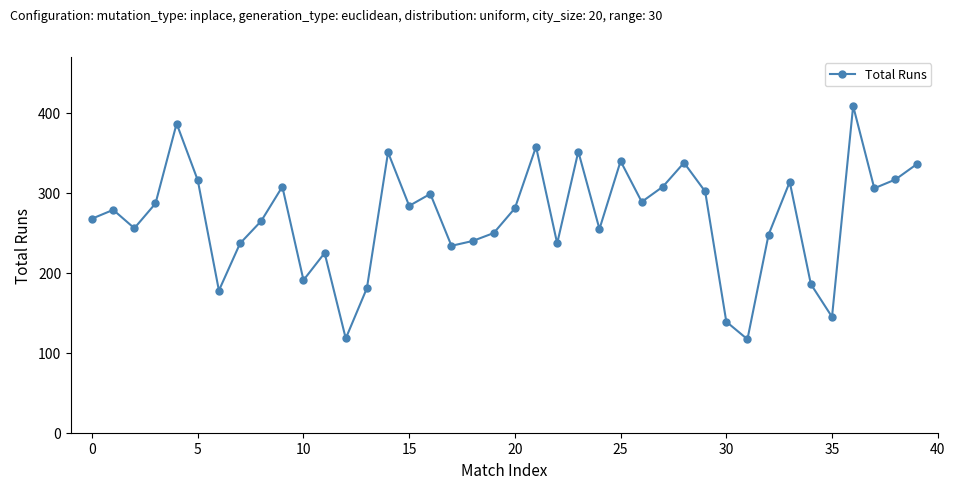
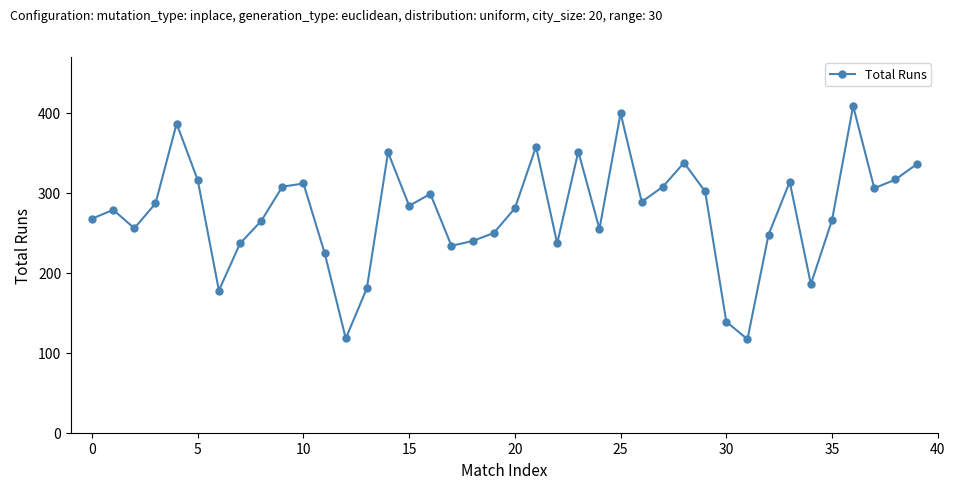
  {
    "0": 270,
    "5": 320,
-   "10": 190,
+   "10": 310,
    "15": 280,
    "20": 280,
-   "25": 340,
+   "25": 400,
    "30": 140,
-   "35": 150
+   "35": 270
  }
